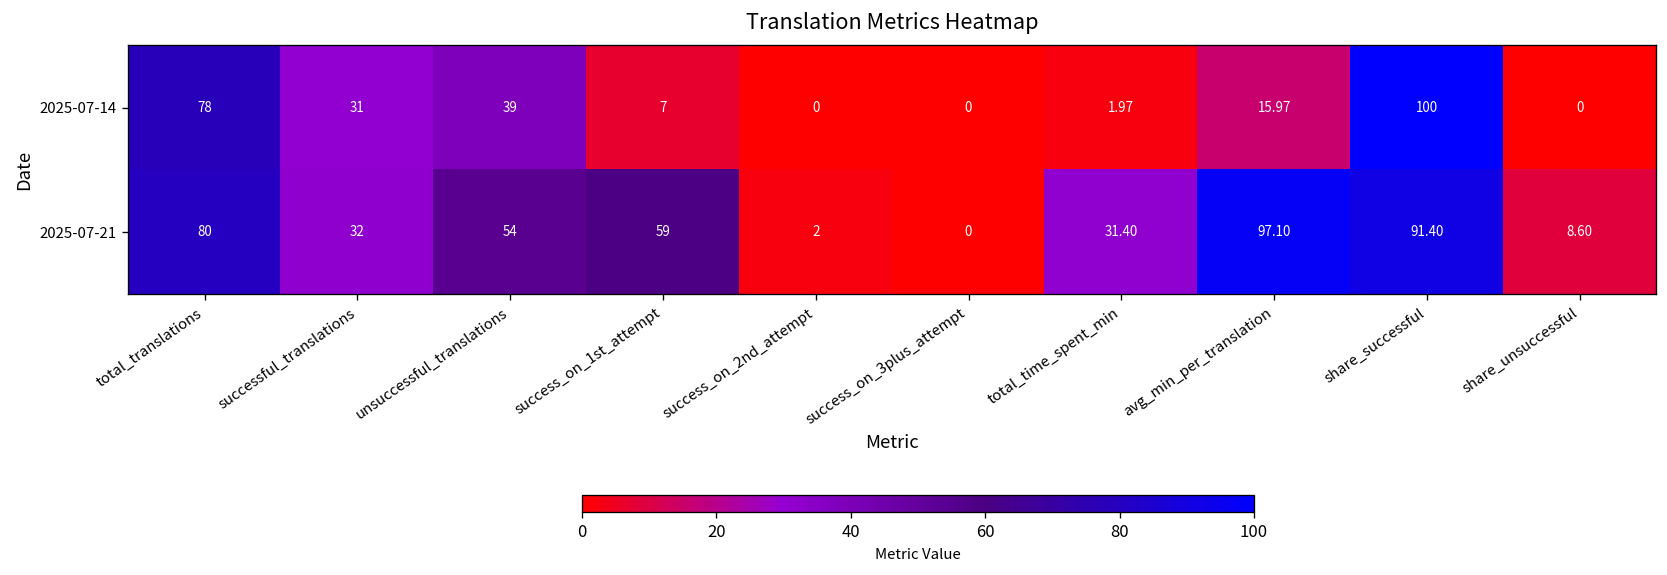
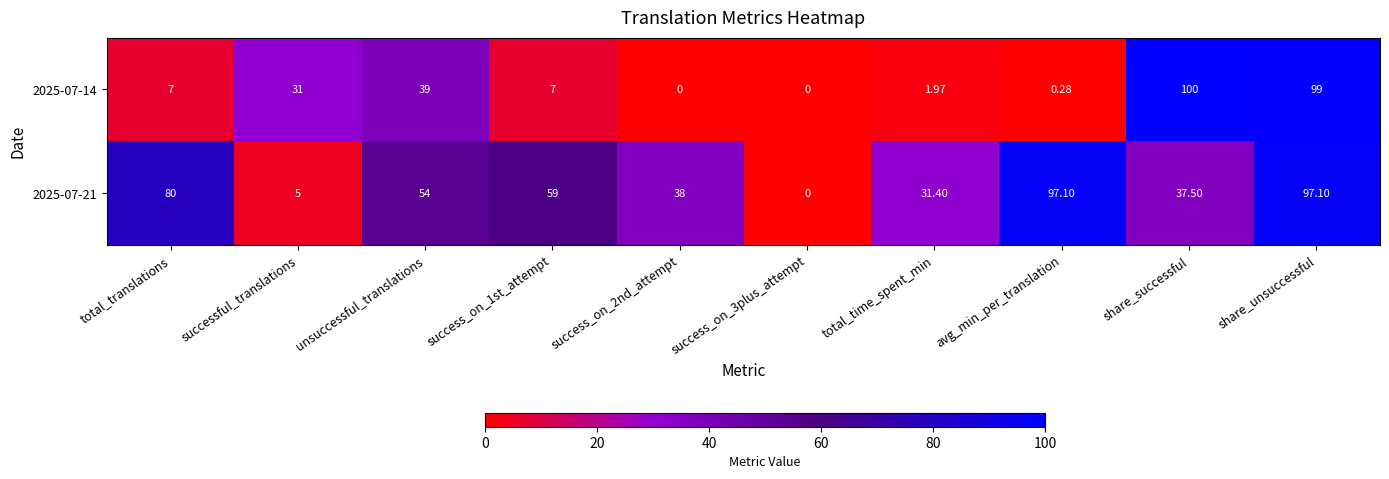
  {
    "2025-07-14": {
-     "total_translations": 78,
+     "total_translations": 7,
      "successful_translations": 31,
      "unsuccessful_translations": 39,
      "success_on_1st_attempt": 7,
      "success_on_2nd_attempt": 0,
      "success_on_3plus_attempt": 0,
      "total_time_spent_min": 1.97,
-     "avg_min_per_translation": 15.97,
+     "avg_min_per_translation": 0.28,
      "share_successful": 100,
-     "share_unsuccessful": 0
+     "share_unsuccessful": 99
    },
    "2025-07-21": {
      "total_translations": 80,
-     "successful_translations": 32,
+     "successful_translations": 5,
      "unsuccessful_translations": 54,
      "success_on_1st_attempt": 59,
-     "success_on_2nd_attempt": 2,
+     "success_on_2nd_attempt": 38,
      "success_on_3plus_attempt": 0,
      "total_time_spent_min": 31.40,
      "avg_min_per_translation": 97.10,
-     "share_successful": 91.40,
-     "share_unsuccessful": 8.60
+     "share_successful": 37.50,
+     "share_unsuccessful": 97.10
    }
  }
